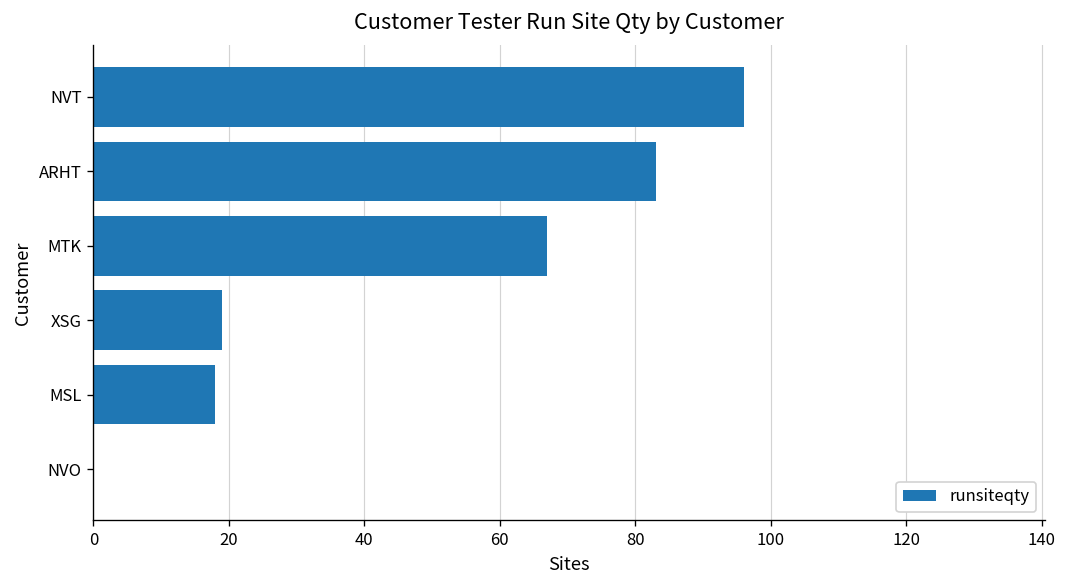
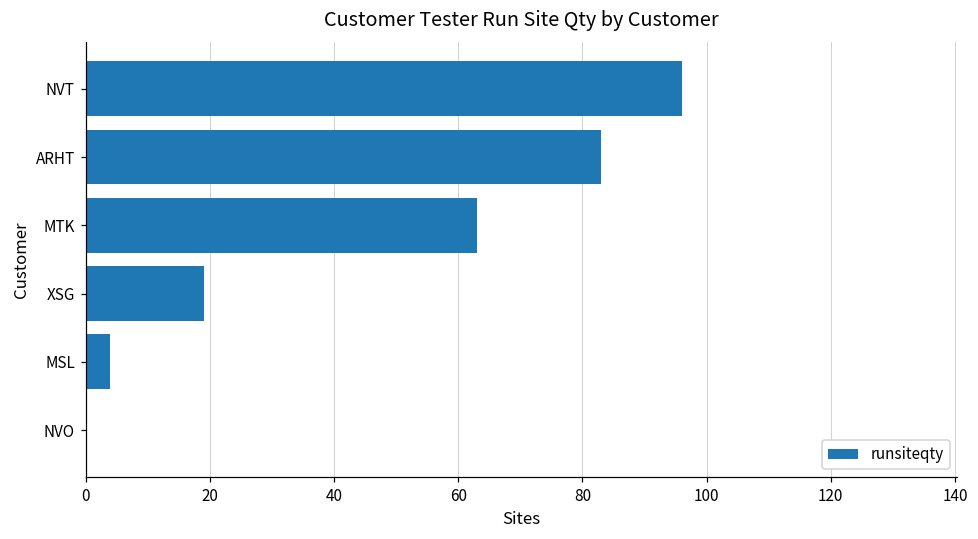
  {
    "NVT": 96,
    "ARHT": 83,
-   "MTK": 67,
+   "MTK": 63,
    "XSG": 19,
-   "MSL": 18,
+   "MSL": 4,
    "NVO": 0
  }
